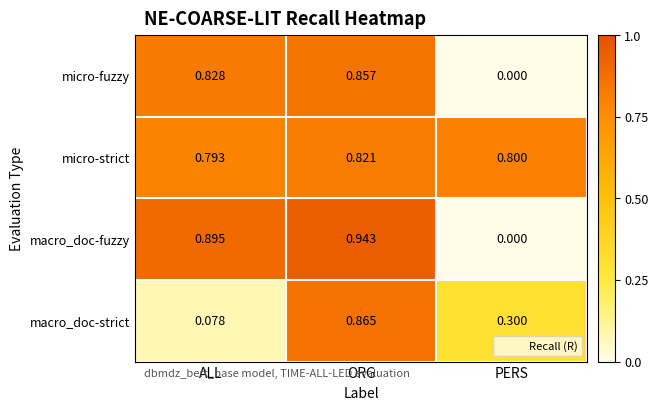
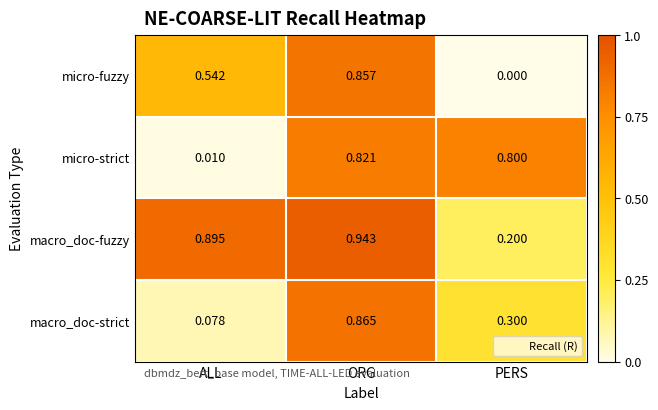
  {
    "micro-fuzzy": {
-     "ALL": 0.828,
+     "ALL": 0.542,
      "ORG": 0.857,
      "PERS": 0.000
    },
    "micro-strict": {
-     "ALL": 0.793,
+     "ALL": 0.010,
      "ORG": 0.821,
      "PERS": 0.800
    },
    "macro_doc-fuzzy": {
      "ALL": 0.895,
      "ORG": 0.943,
-     "PERS": 0.000
+     "PERS": 0.200
    },
    "macro_doc-strict": {
      "ALL": 0.078,
      "ORG": 0.865,
      "PERS": 0.300
    }
  }
